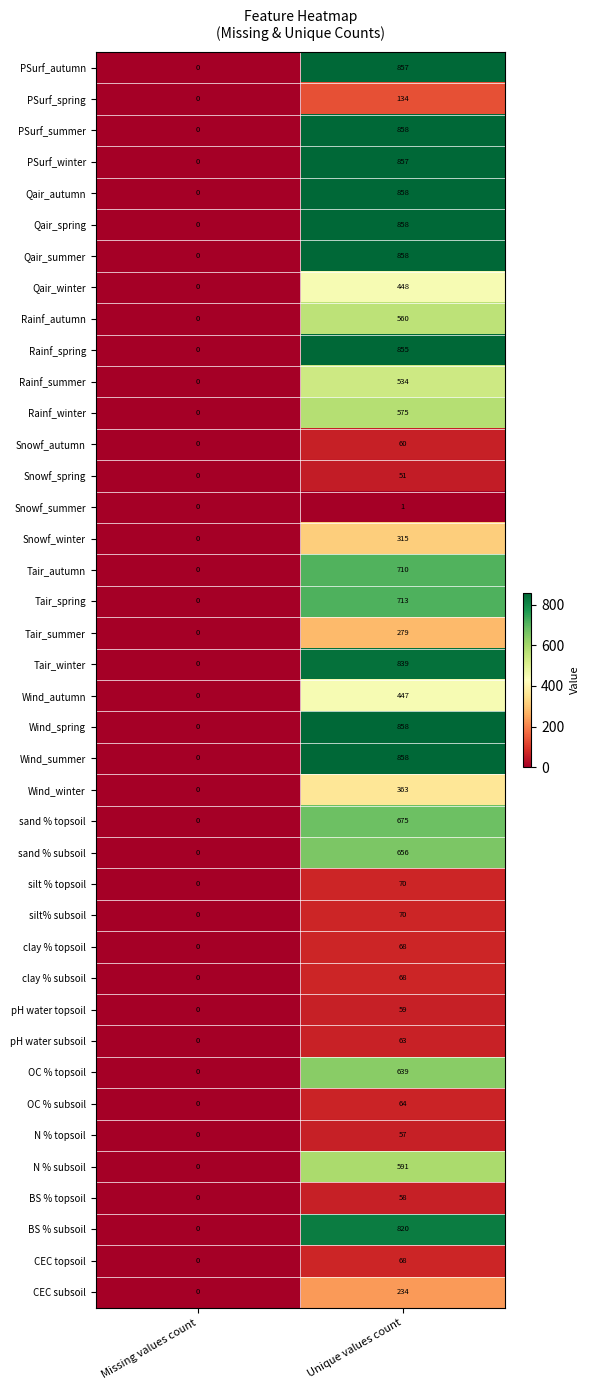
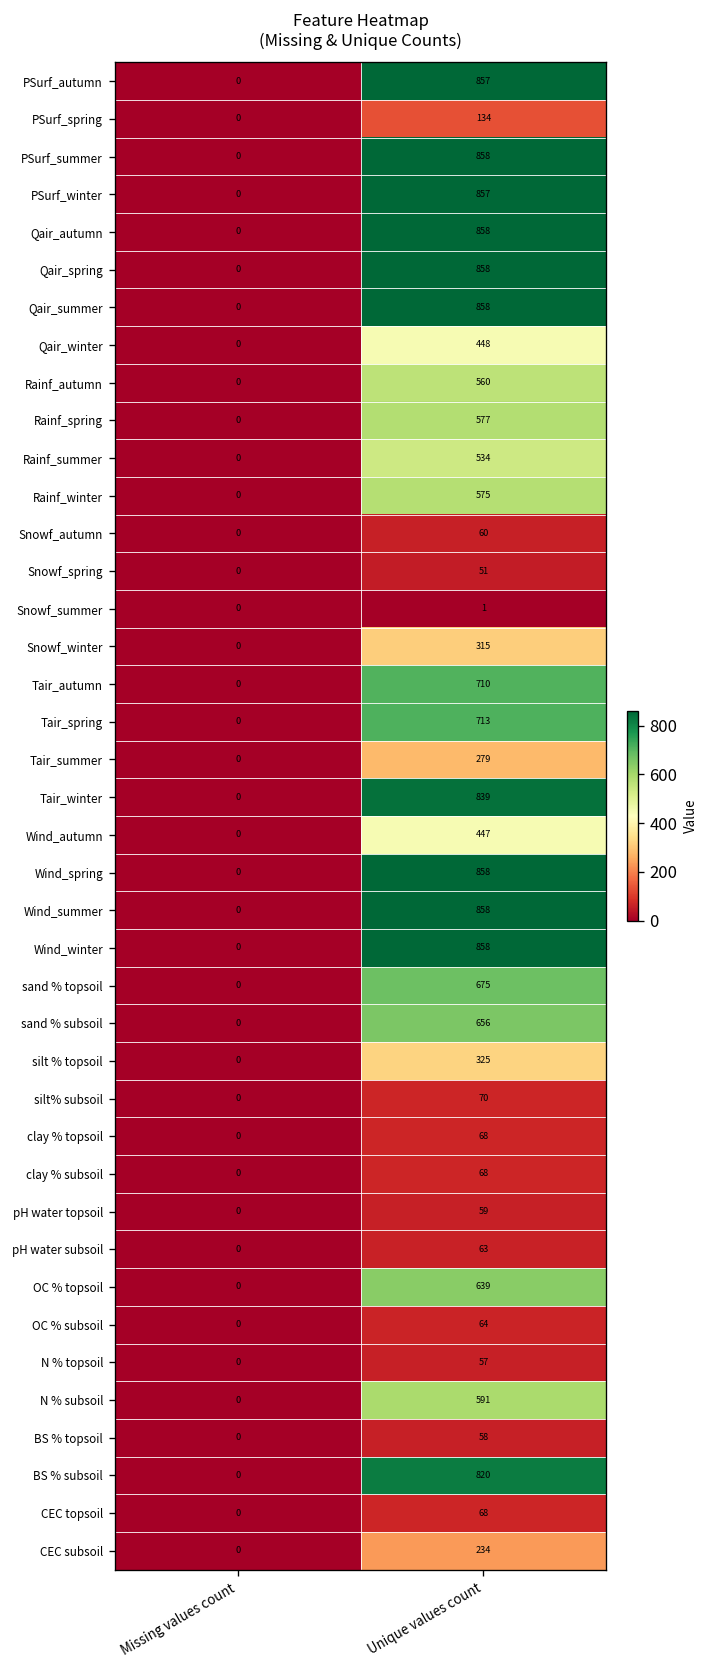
  {
    "PSurf_autumn": {
      "Missing values count": 0,
      "Unique values count": 857
    },
    "PSurf_spring": {
      "Missing values count": 0,
      "Unique values count": 134
    },
    "PSurf_summer": {
      "Missing values count": 0,
      "Unique values count": 858
    },
    "PSurf_winter": {
      "Missing values count": 0,
      "Unique values count": 857
    },
    "Qair_autumn": {
      "Missing values count": 0,
      "Unique values count": 858
    },
    "Qair_spring": {
      "Missing values count": 0,
      "Unique values count": 858
    },
    "Qair_summer": {
      "Missing values count": 0,
      "Unique values count": 858
    },
    "Qair_winter": {
      "Missing values count": 0,
      "Unique values count": 448
    },
    "Rainf_autumn": {
      "Missing values count": 0,
      "Unique values count": 560
    },
    "Rainf_spring": {
      "Missing values count": 0,
-     "Unique values count": 855
+     "Unique values count": 577
    },
    "Rainf_summer": {
      "Missing values count": 0,
      "Unique values count": 534
    },
    "Rainf_winter": {
      "Missing values count": 0,
      "Unique values count": 575
    },
    "Snowf_autumn": {
      "Missing values count": 0,
      "Unique values count": 60
    },
    "Snowf_spring": {
      "Missing values count": 0,
      "Unique values count": 51
    },
    "Snowf_summer": {
      "Missing values count": 0,
      "Unique values count": 1
    },
    "Snowf_winter": {
      "Missing values count": 0,
      "Unique values count": 315
    },
    "Tair_autumn": {
      "Missing values count": 0,
      "Unique values count": 710
    },
    "Tair_spring": {
      "Missing values count": 0,
      "Unique values count": 713
    },
    "Tair_summer": {
      "Missing values count": 0,
      "Unique values count": 279
    },
    "Tair_winter": {
      "Missing values count": 0,
      "Unique values count": 839
    },
    "Wind_autumn": {
      "Missing values count": 0,
      "Unique values count": 447
    },
    "Wind_spring": {
      "Missing values count": 0,
      "Unique values count": 858
    },
    "Wind_summer": {
      "Missing values count": 0,
      "Unique values count": 858
    },
    "Wind_winter": {
      "Missing values count": 0,
-     "Unique values count": 363
+     "Unique values count": 858
    },
    "sand % topsoil": {
      "Missing values count": 0,
      "Unique values count": 675
    },
    "sand % subsoil": {
      "Missing values count": 0,
      "Unique values count": 656
    },
    "silt % topsoil": {
      "Missing values count": 0,
-     "Unique values count": 70
+     "Unique values count": 325
    },
    "silt% subsoil": {
      "Missing values count": 0,
      "Unique values count": 70
    },
    "clay % topsoil": {
      "Missing values count": 0,
      "Unique values count": 68
    },
    "clay % subsoil": {
      "Missing values count": 0,
      "Unique values count": 68
    },
    "pH water topsoil": {
      "Missing values count": 0,
      "Unique values count": 59
    },
    "pH water subsoil": {
      "Missing values count": 0,
      "Unique values count": 63
    },
    "OC % topsoil": {
      "Missing values count": 0,
      "Unique values count": 639
    },
    "OC % subsoil": {
      "Missing values count": 0,
      "Unique values count": 64
    },
    "N % topsoil": {
      "Missing values count": 0,
      "Unique values count": 57
    },
    "N % subsoil": {
      "Missing values count": 0,
      "Unique values count": 591
    },
    "BS % topsoil": {
      "Missing values count": 0,
      "Unique values count": 58
    },
    "BS % subsoil": {
      "Missing values count": 0,
      "Unique values count": 820
    },
    "CEC topsoil": {
      "Missing values count": 0,
      "Unique values count": 68
    },
    "CEC subsoil": {
      "Missing values count": 0,
      "Unique values count": 234
    }
  }
